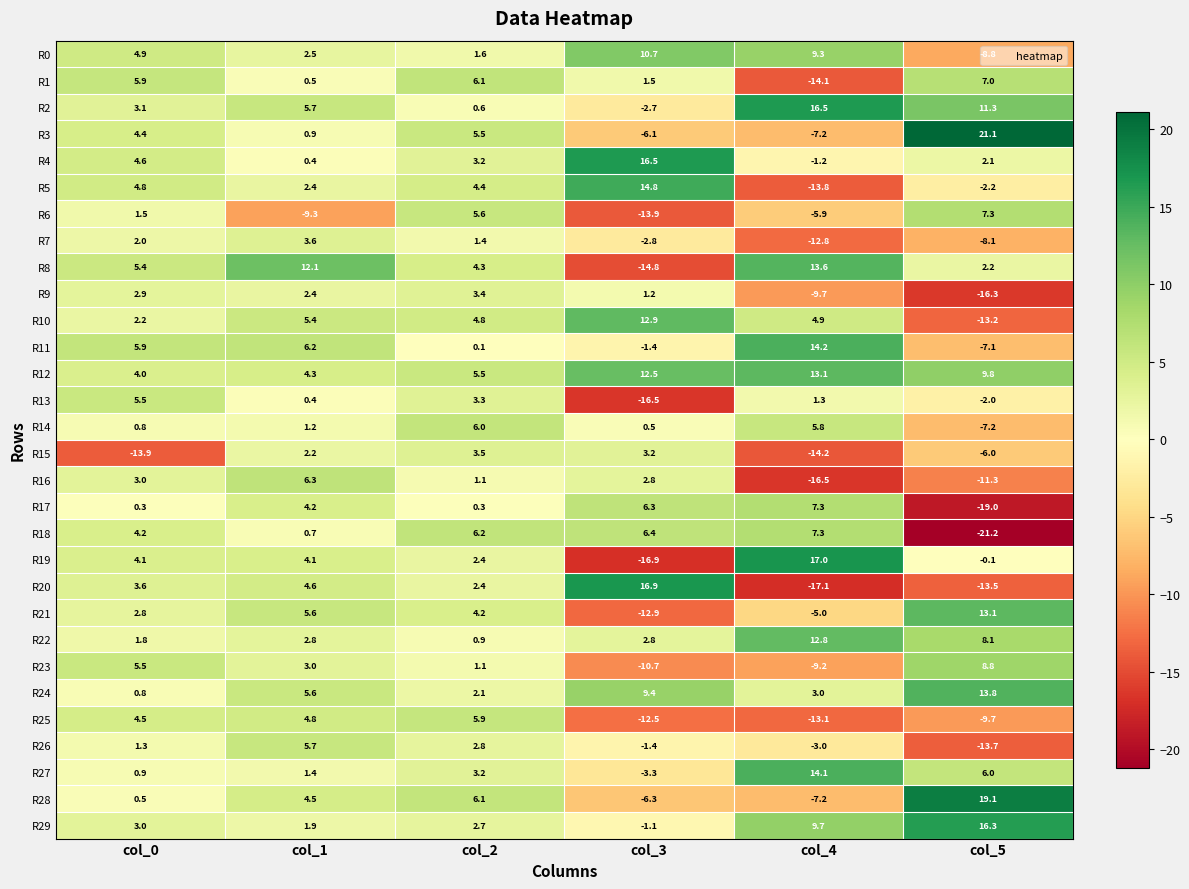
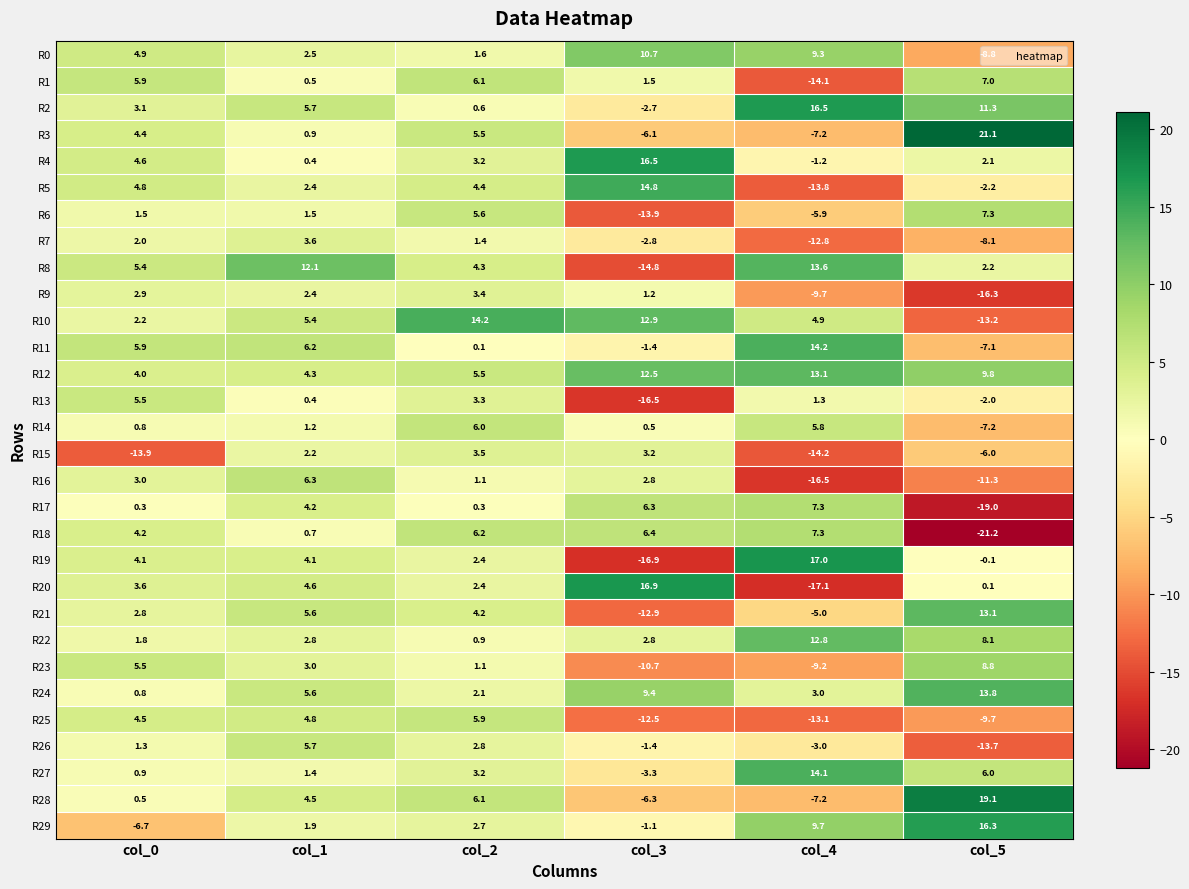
  {
    "R0": {
      "col_0": 4.9,
      "col_1": 2.5,
      "col_2": 1.6,
      "col_3": 10.7,
      "col_4": 9.3
    },
    "R1": {
      "col_0": 5.9,
      "col_1": 0.5,
      "col_2": 6.1,
      "col_3": 1.5,
      "col_4": -14.1,
      "col_5": 7.0
    },
    "R2": {
      "col_0": 3.1,
      "col_1": 5.7,
      "col_2": 0.6,
      "col_3": -2.7,
      "col_4": 16.5,
      "col_5": 11.3
    },
    "R3": {
      "col_0": 4.4,
      "col_1": 0.9,
      "col_2": 5.5,
      "col_3": -6.1,
      "col_4": -7.2,
      "col_5": 21.1
    },
    "R4": {
      "col_0": 4.6,
      "col_1": 0.4,
      "col_2": 3.2,
      "col_3": 16.5,
      "col_4": -1.2,
      "col_5": 2.1
    },
    "R5": {
      "col_0": 4.8,
      "col_1": 2.4,
      "col_2": 4.4,
      "col_3": 14.8,
      "col_4": -13.8,
      "col_5": -2.2
    },
    "R6": {
      "col_0": 1.5,
-     "col_1": -9.3,
+     "col_1": 1.5,
      "col_2": 5.6,
      "col_3": -13.9,
      "col_4": -5.9,
      "col_5": 7.3
    },
    "R7": {
      "col_0": 2.0,
      "col_1": 3.6,
      "col_2": 1.4,
      "col_3": -2.8,
      "col_4": -12.8,
      "col_5": -8.1
    },
    "R8": {
      "col_0": 5.4,
      "col_1": 12.1,
      "col_2": 4.3,
      "col_3": -14.8,
      "col_4": 13.6,
      "col_5": 2.2
    },
    "R9": {
      "col_0": 2.9,
      "col_1": 2.4,
      "col_2": 3.4,
      "col_3": 1.2,
      "col_4": -9.7,
      "col_5": -16.3
    },
    "R10": {
      "col_0": 2.2,
      "col_1": 5.4,
-     "col_2": 4.8,
+     "col_2": 14.2,
      "col_3": 12.9,
      "col_4": 4.9,
      "col_5": -13.2
    },
    "R11": {
      "col_0": 5.9,
      "col_1": 6.2,
      "col_2": 0.1,
      "col_3": -1.4,
      "col_4": 14.2,
      "col_5": -7.1
    },
    "R12": {
      "col_0": 4.0,
      "col_1": 4.3,
      "col_2": 5.5,
      "col_3": 12.5,
      "col_4": 13.1,
      "col_5": 9.8
    },
    "R13": {
      "col_0": 5.5,
      "col_1": 0.4,
      "col_2": 3.3,
      "col_3": -16.5,
      "col_4": 1.3,
      "col_5": -2.0
    },
    "R14": {
      "col_0": 0.8,
      "col_1": 1.2,
      "col_2": 6.0,
      "col_3": 0.5,
      "col_4": 5.8,
      "col_5": -7.2
    },
    "R15": {
      "col_0": -13.9,
      "col_1": 2.2,
      "col_2": 3.5,
      "col_3": 3.2,
      "col_4": -14.2,
      "col_5": -6.0
    },
    "R16": {
      "col_0": 3.0,
      "col_1": 6.3,
      "col_2": 1.1,
      "col_3": 2.8,
      "col_4": -16.5,
      "col_5": -11.3
    },
    "R17": {
      "col_0": 0.3,
      "col_1": 4.2,
      "col_2": 0.3,
      "col_3": 6.3,
      "col_4": 7.3,
      "col_5": -19.0
    },
    "R18": {
      "col_0": 4.2,
      "col_1": 0.7,
      "col_2": 6.2,
      "col_3": 6.4,
      "col_4": 7.3,
      "col_5": -21.2
    },
    "R19": {
      "col_0": 4.1,
      "col_1": 4.1,
      "col_2": 2.4,
      "col_3": -16.9,
      "col_4": 17.0,
      "col_5": -0.1
    },
    "R20": {
      "col_0": 3.6,
      "col_1": 4.6,
      "col_2": 2.4,
      "col_3": 16.9,
      "col_4": -17.1,
-     "col_5": -13.5
+     "col_5": 0.1
    },
    "R21": {
      "col_0": 2.8,
      "col_1": 5.6,
      "col_2": 4.2,
      "col_3": -12.9,
      "col_4": -5.0,
      "col_5": 13.1
    },
    "R22": {
      "col_0": 1.8,
      "col_1": 2.8,
      "col_2": 0.9,
      "col_3": 2.8,
      "col_4": 12.8,
      "col_5": 8.1
    },
    "R23": {
      "col_0": 5.5,
      "col_1": 3.0,
      "col_2": 1.1,
      "col_3": -10.7,
      "col_4": -9.2,
      "col_5": 8.8
    },
    "R24": {
      "col_0": 0.8,
      "col_1": 5.6,
      "col_2": 2.1,
      "col_3": 9.4,
      "col_4": 3.0,
      "col_5": 13.8
    },
    "R25": {
      "col_0": 4.5,
      "col_1": 4.8,
      "col_2": 5.9,
      "col_3": -12.5,
      "col_4": -13.1,
      "col_5": -9.7
    },
    "R26": {
      "col_0": 1.3,
      "col_1": 5.7,
      "col_2": 2.8,
      "col_3": -1.4,
      "col_4": -3.0,
      "col_5": -13.7
    },
    "R27": {
      "col_0": 0.9,
      "col_1": 1.4,
      "col_2": 3.2,
      "col_3": -3.3,
      "col_4": 14.1,
      "col_5": 6.0
    },
    "R28": {
      "col_0": 0.5,
      "col_1": 4.5,
      "col_2": 6.1,
      "col_3": -6.3,
      "col_4": -7.2,
      "col_5": 19.1
    },
    "R29": {
-     "col_0": 3.0,
+     "col_0": -6.7,
      "col_1": 1.9,
      "col_2": 2.7,
      "col_3": -1.1,
      "col_4": 9.7,
      "col_5": 16.3
    }
  }
